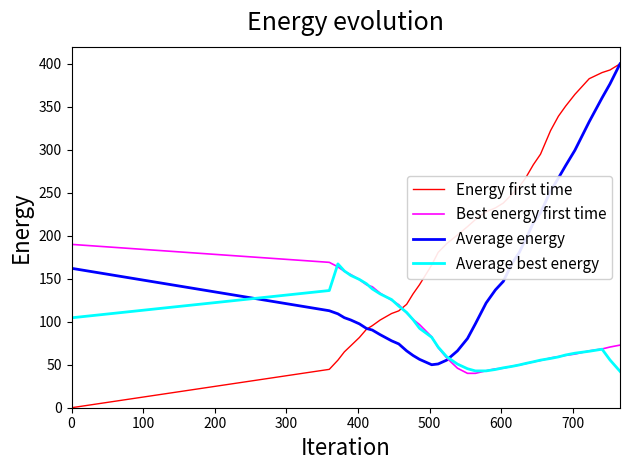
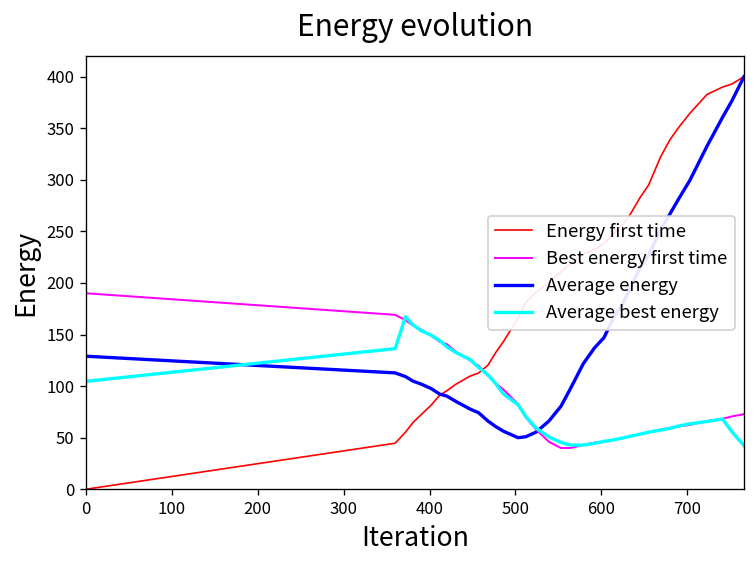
  {
    "Energy first time": {
      "0": 0
    },
    "Average energy": {
-     "0": 160
+     "0": 130
    },
    "Best energy first time": {
      "0": 190
    },
    "Average best energy": {
      "0": 100
    }
  }
